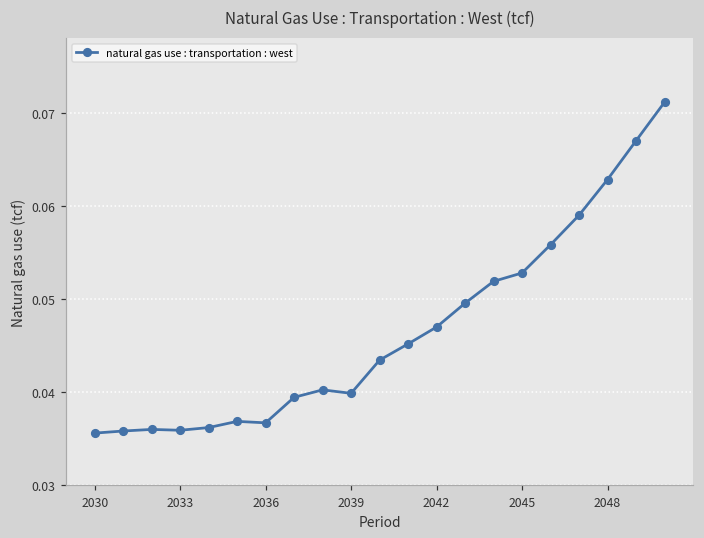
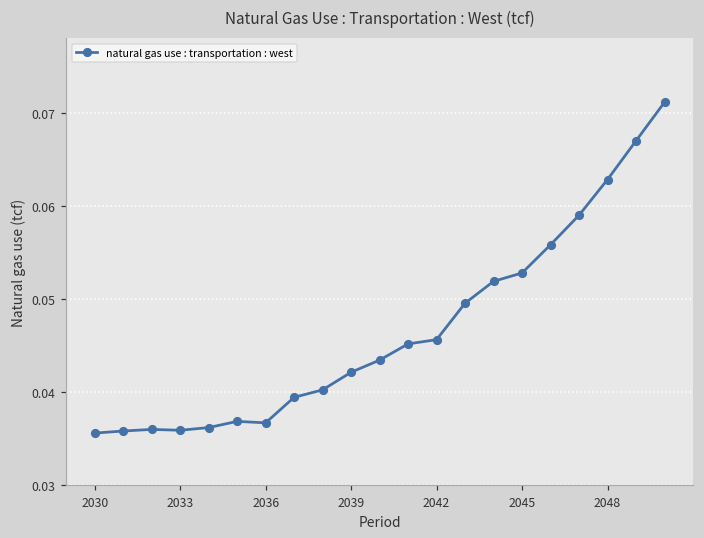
  {
    "2030": 0.036,
    "2033": 0.036,
    "2036": 0.037,
-   "2039": 0.040,
-   "2042": 0.047,
+   "2039": 0.042,
+   "2042": 0.046,
    "2045": 0.053,
    "2048": 0.063
  }
